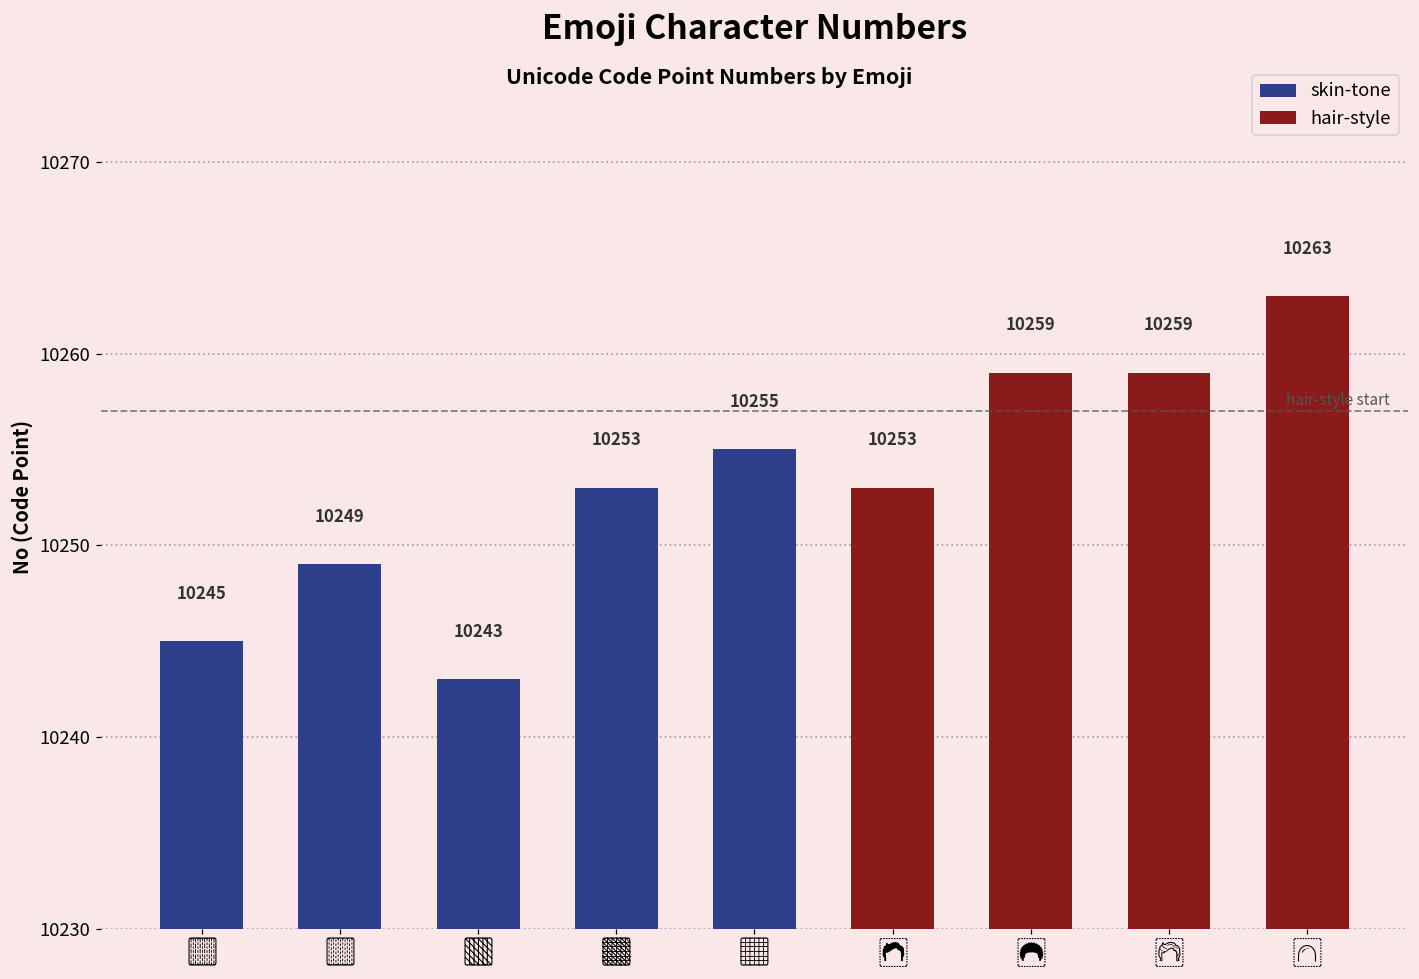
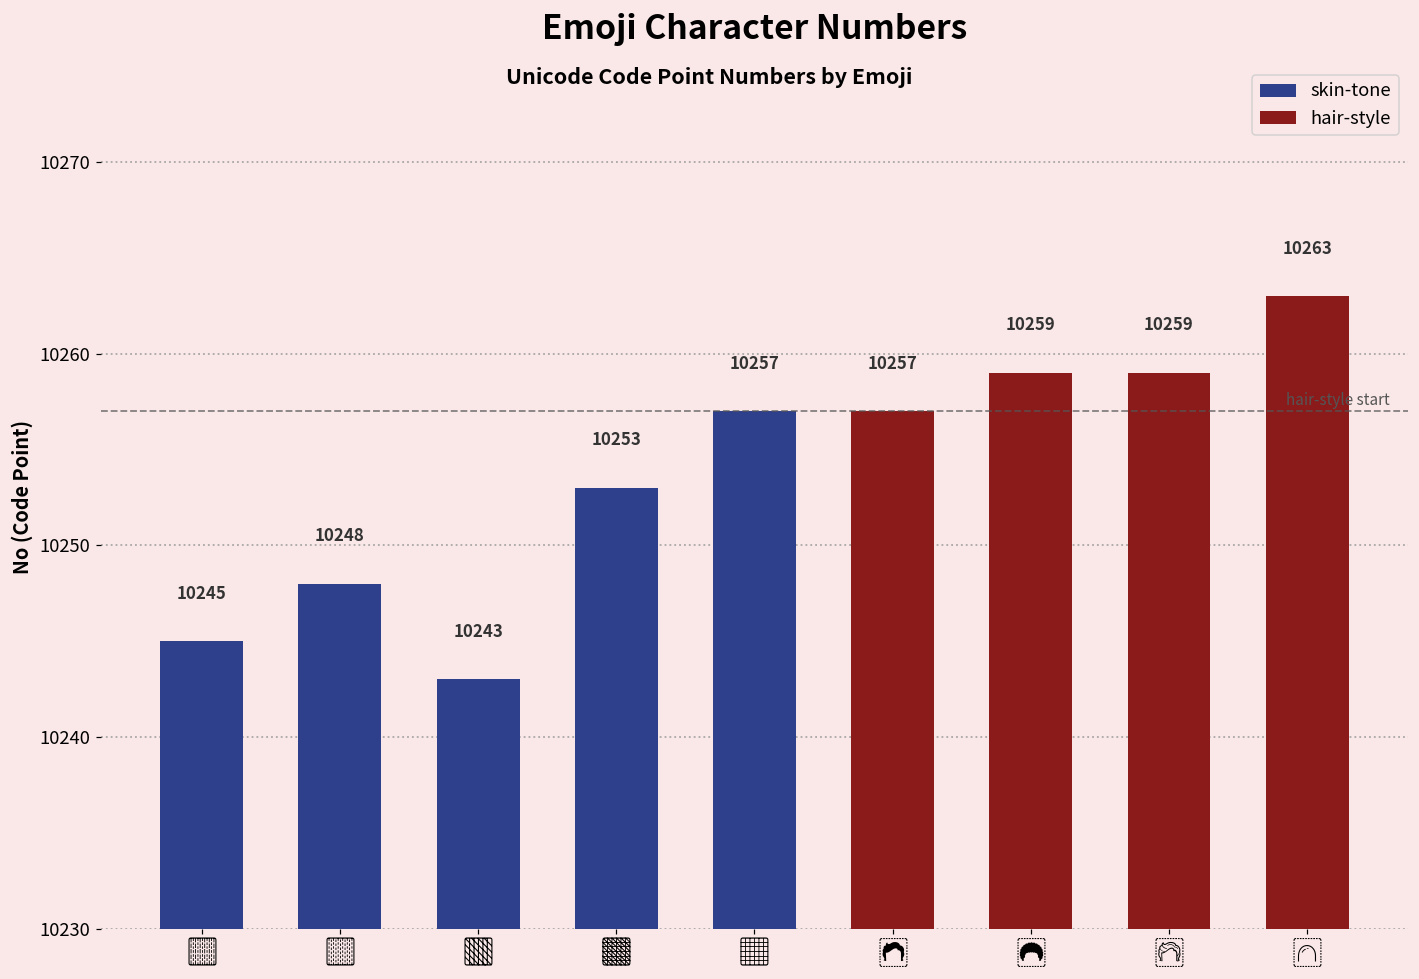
  {
-   "🏼": 10249,
-   "🏿": 10255,
-   "🦰": 10253
+   "🏼": 10248,
+   "🏿": 10257,
+   "🦰": 10257
  }
